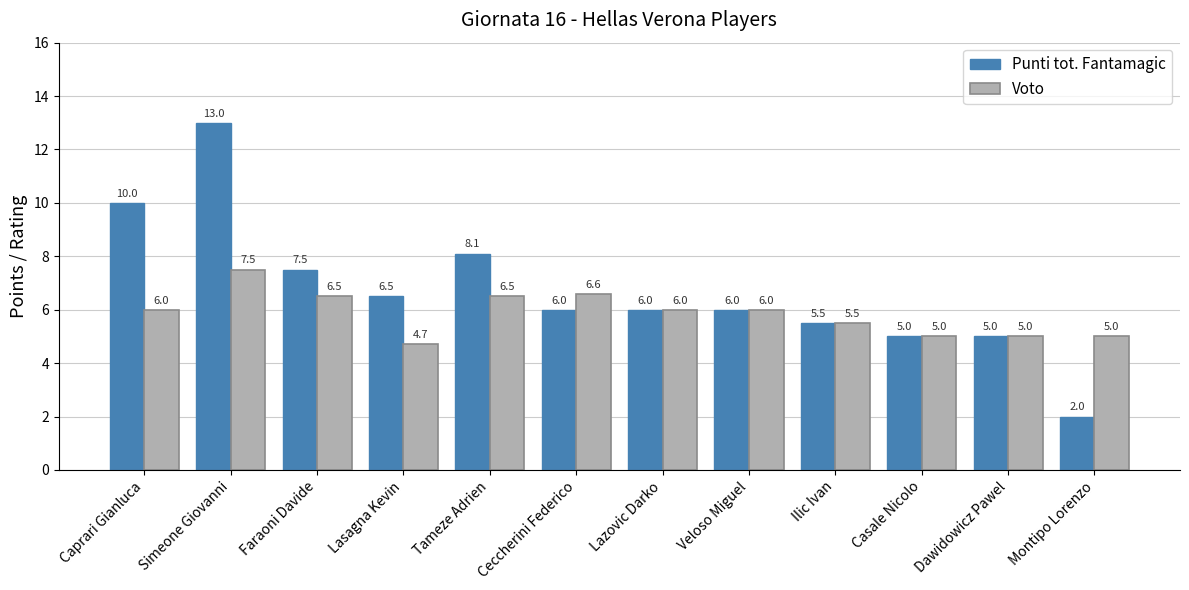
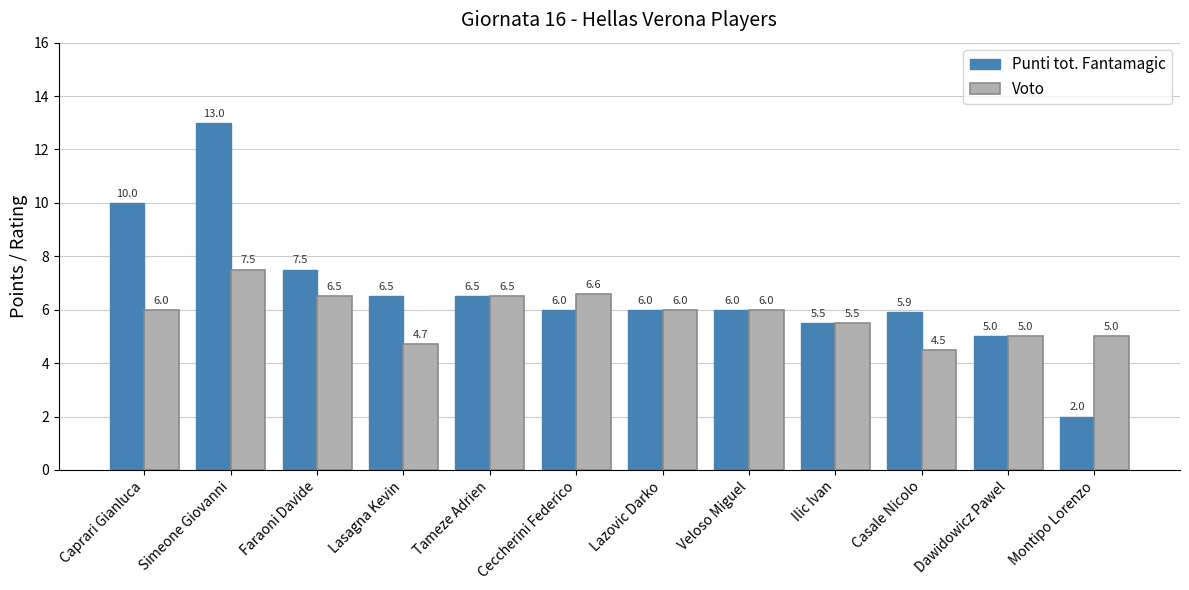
  {
    "Punti tot. Fantamagic": {
      "Caprari Gianluca": 10.0,
      "Simeone Giovanni": 13.0,
      "Faraoni Davide": 7.5,
      "Lasagna Kevin": 6.5,
-     "Tameze Adrien": 8.1,
+     "Tameze Adrien": 6.5,
      "Ceccherini Federico": 6.0,
      "Lazovic Darko": 6.0,
      "Veloso Miguel": 6.0,
      "Ilic Ivan": 5.5,
-     "Casale Nicolo": 5.0,
+     "Casale Nicolo": 5.9,
      "Dawidowicz Pawel": 5.0,
      "Montipo Lorenzo": 2.0
    },
    "Voto": {
      "Caprari Gianluca": 6.0,
      "Simeone Giovanni": 7.5,
      "Faraoni Davide": 6.5,
      "Lasagna Kevin": 4.7,
      "Tameze Adrien": 6.5,
      "Ceccherini Federico": 6.6,
      "Lazovic Darko": 6.0,
      "Veloso Miguel": 6.0,
      "Ilic Ivan": 5.5,
-     "Casale Nicolo": 5.0,
+     "Casale Nicolo": 4.5,
      "Dawidowicz Pawel": 5.0,
      "Montipo Lorenzo": 5.0
    }
  }
